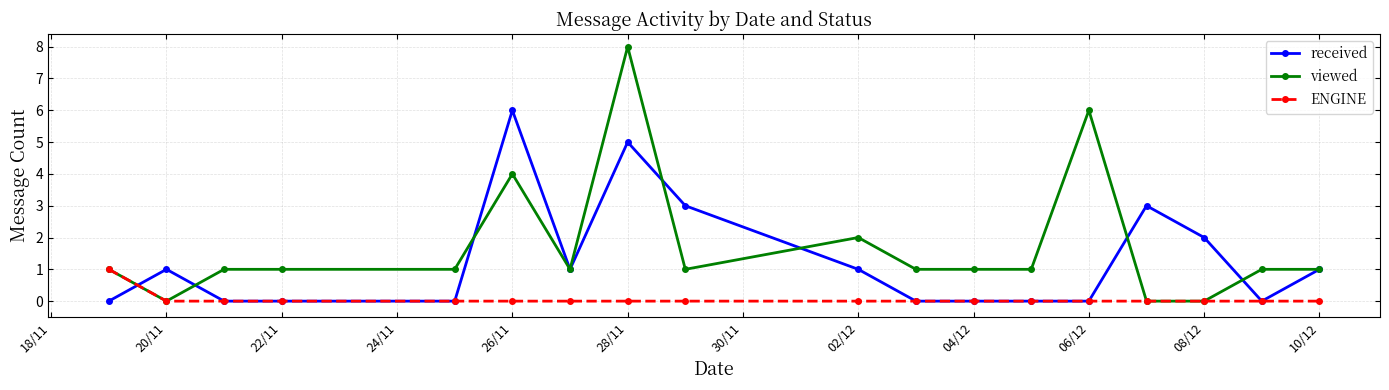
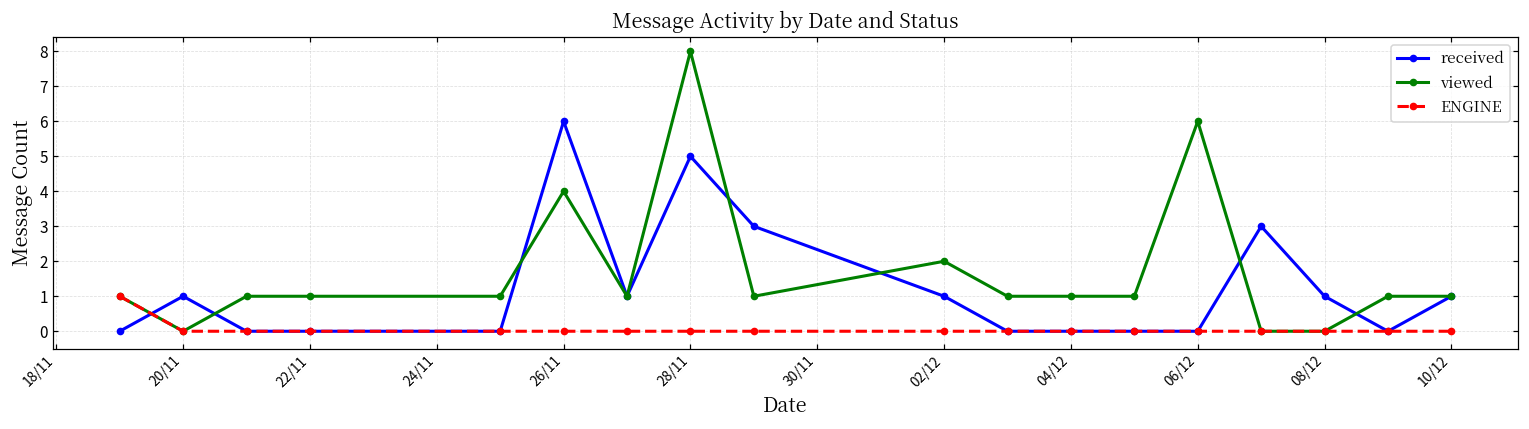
  {
    "received": {
      "20/11": 1,
      "26/11": 6,
      "28/11": 5,
      "02/12": 1,
-     "08/12": 2
+     "08/12": 1
    },
    "viewed": {
      "22/11": 1,
      "26/11": 4,
      "28/11": 8,
      "02/12": 2,
      "04/12": 1,
      "06/12": 6
    },
    "ENGINE": {
      "26/11": 0,
      "28/11": 0,
      "02/12": 0,
      "10/12": 0
    }
  }
